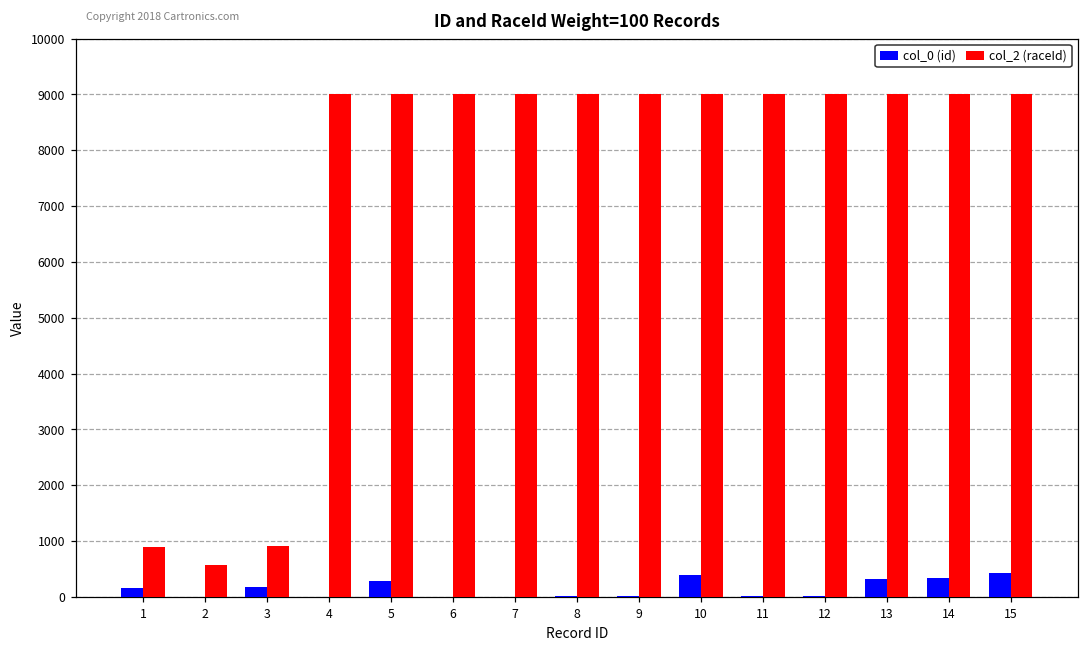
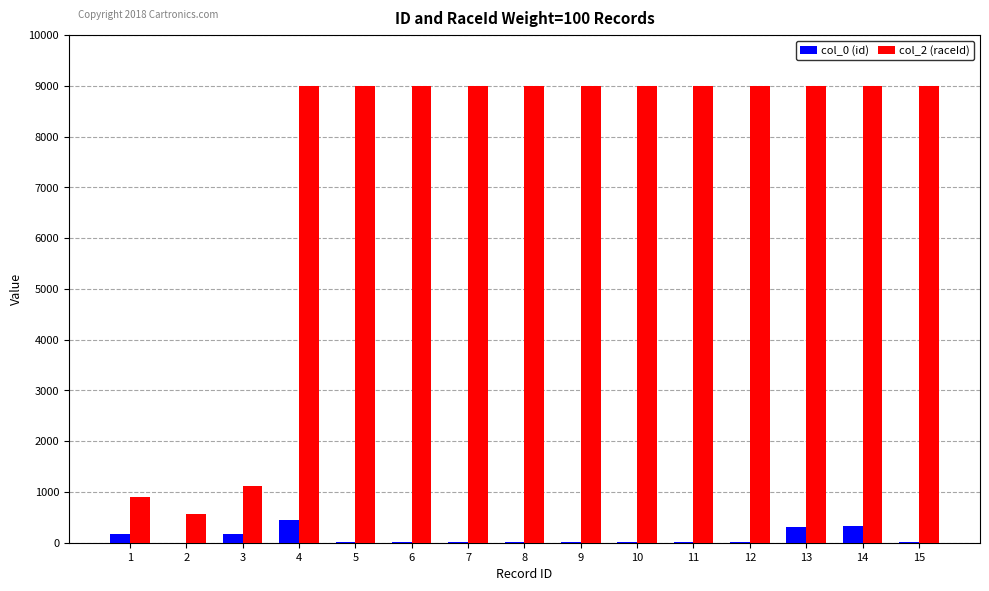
  {
    "col_0 (id)": {
      "1": 200,
      "3": 200,
-     "4": 0,
-     "5": 300,
-     "10": 400,
+     "4": 400,
+     "5": 0,
+     "10": 0,
      "13": 300,
      "14": 300,
-     "15": 400
+     "15": 0
    },
    "col_2 (raceId)": {
      "1": 900,
      "2": 600,
-     "3": 900,
+     "3": 1100,
      "4": 9000,
      "5": 9000,
      "6": 9000,
      "7": 9000,
      "8": 9000,
      "9": 9000,
      "10": 9000,
      "11": 9000,
      "12": 9000,
      "13": 9000,
      "14": 9000,
      "15": 9000
    }
  }
